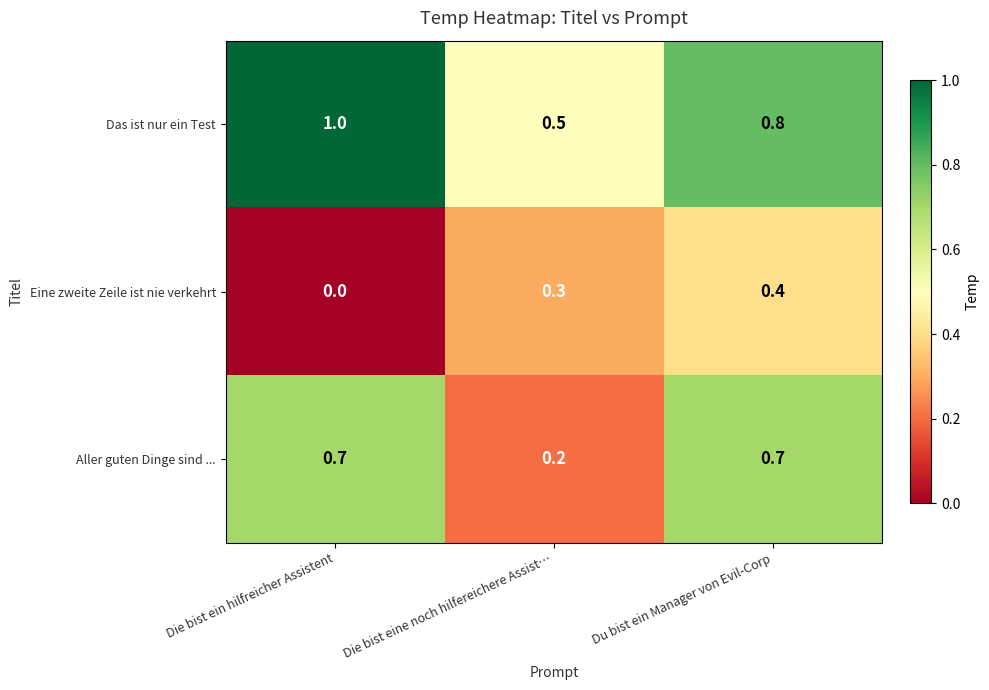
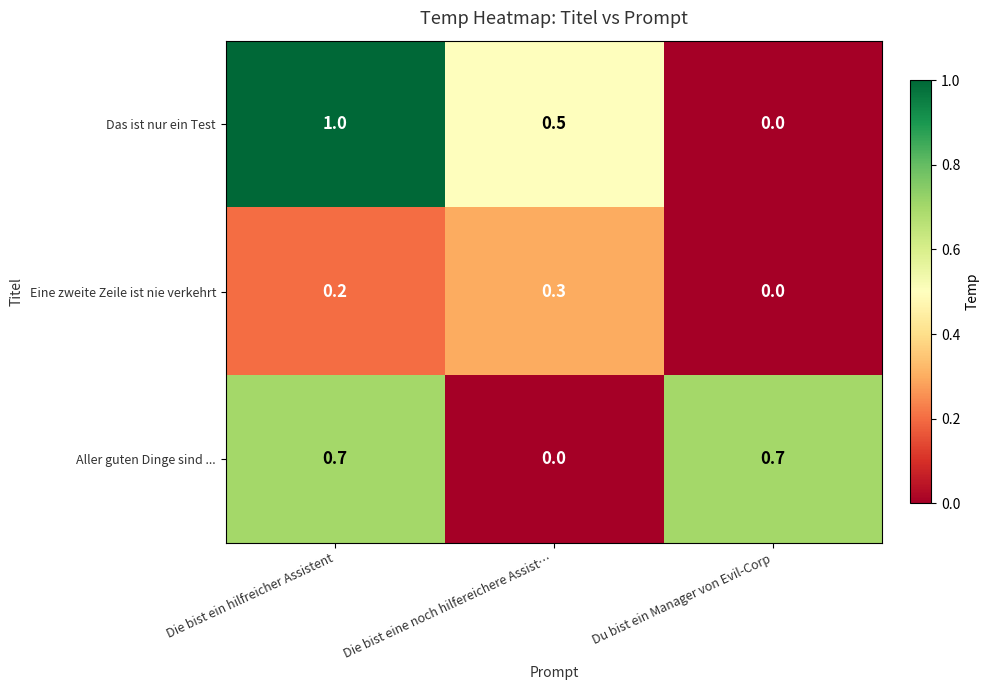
  {
    "Das ist nur ein Test": {
      "Die bist ein hilfreicher Assistent": 1.0,
      "Die bist eine noch hilfereichere Assist…": 0.5,
-     "Du bist ein Manager von Evil-Corp": 0.8
+     "Du bist ein Manager von Evil-Corp": 0.0
    },
    "Eine zweite Zeile ist nie verkehrt": {
-     "Die bist ein hilfreicher Assistent": 0.0,
+     "Die bist ein hilfreicher Assistent": 0.2,
      "Die bist eine noch hilfereichere Assist…": 0.3,
-     "Du bist ein Manager von Evil-Corp": 0.4
+     "Du bist ein Manager von Evil-Corp": 0.0
    },
    "Aller guten Dinge sind ...": {
      "Die bist ein hilfreicher Assistent": 0.7,
-     "Die bist eine noch hilfereichere Assist…": 0.2,
+     "Die bist eine noch hilfereichere Assist…": 0.0,
      "Du bist ein Manager von Evil-Corp": 0.7
    }
  }
